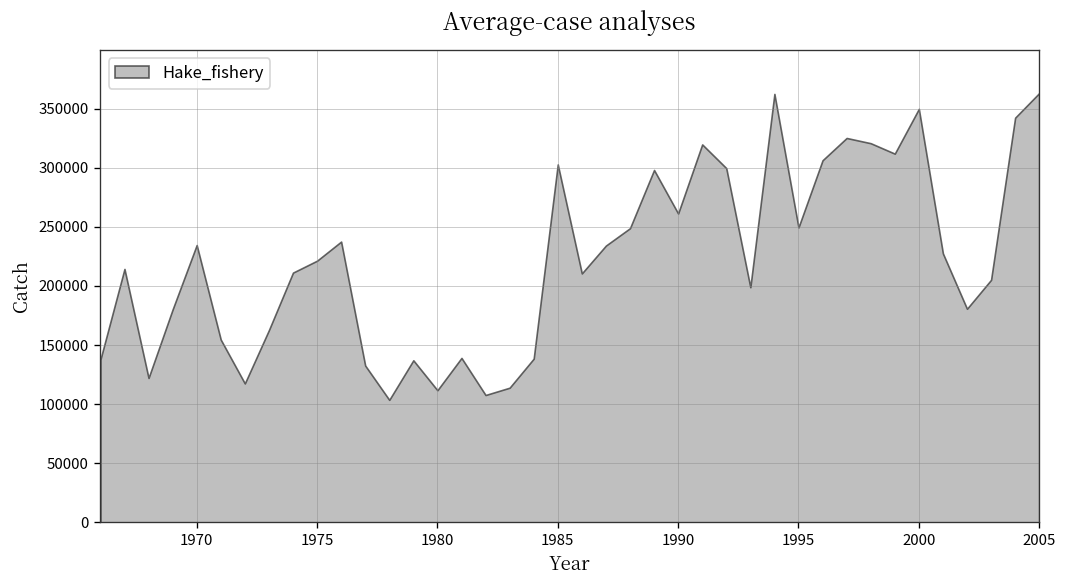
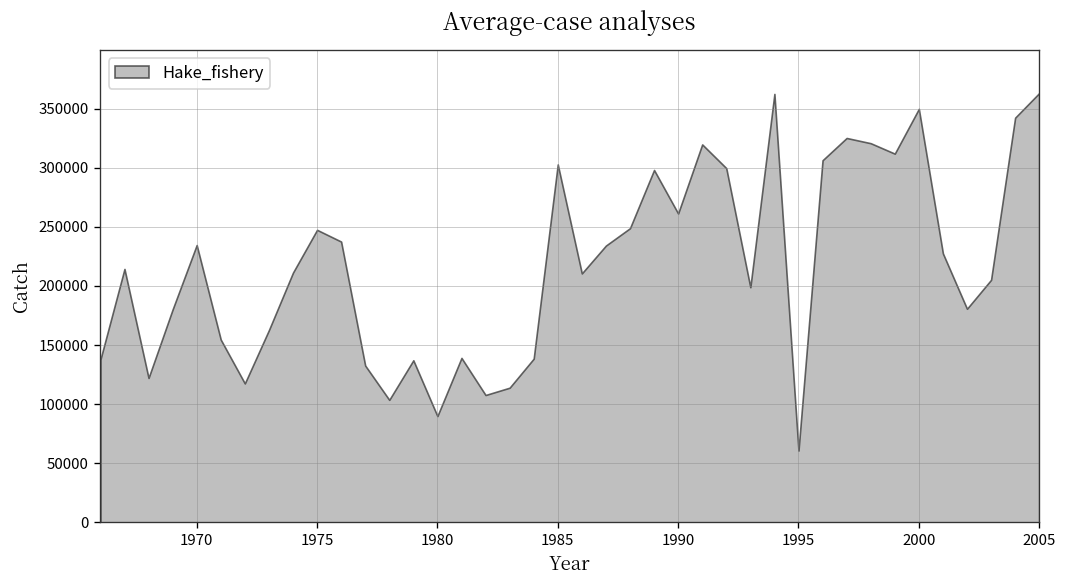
  {
    "1970": 230000,
-   "1975": 220000,
-   "1980": 110000,
+   "1975": 250000,
+   "1980": 90000,
    "1985": 300000,
    "1990": 260000,
-   "1995": 250000,
+   "1995": 60000,
    "2000": 350000,
    "2005": 360000
  }
